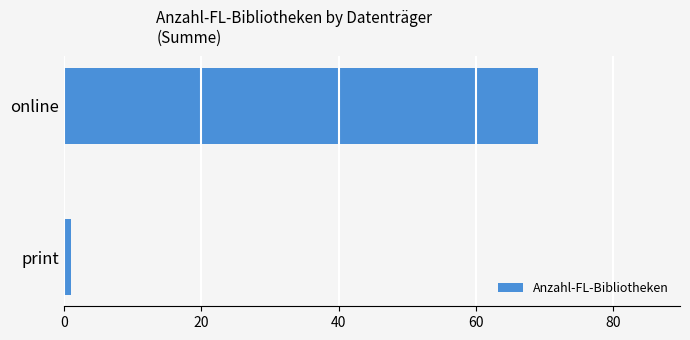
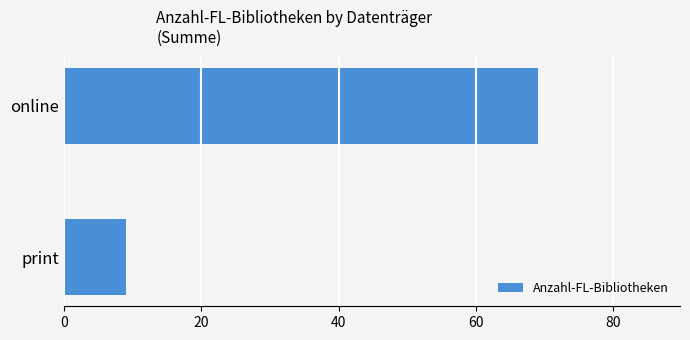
  {
    "online": 69,
-   "print": 1
+   "print": 9
  }
